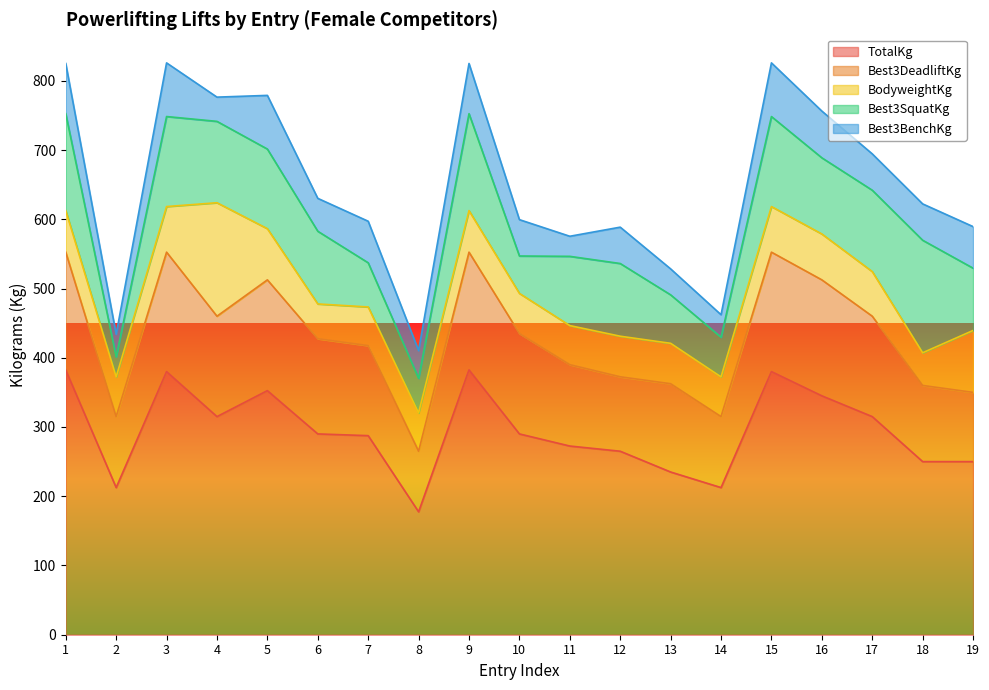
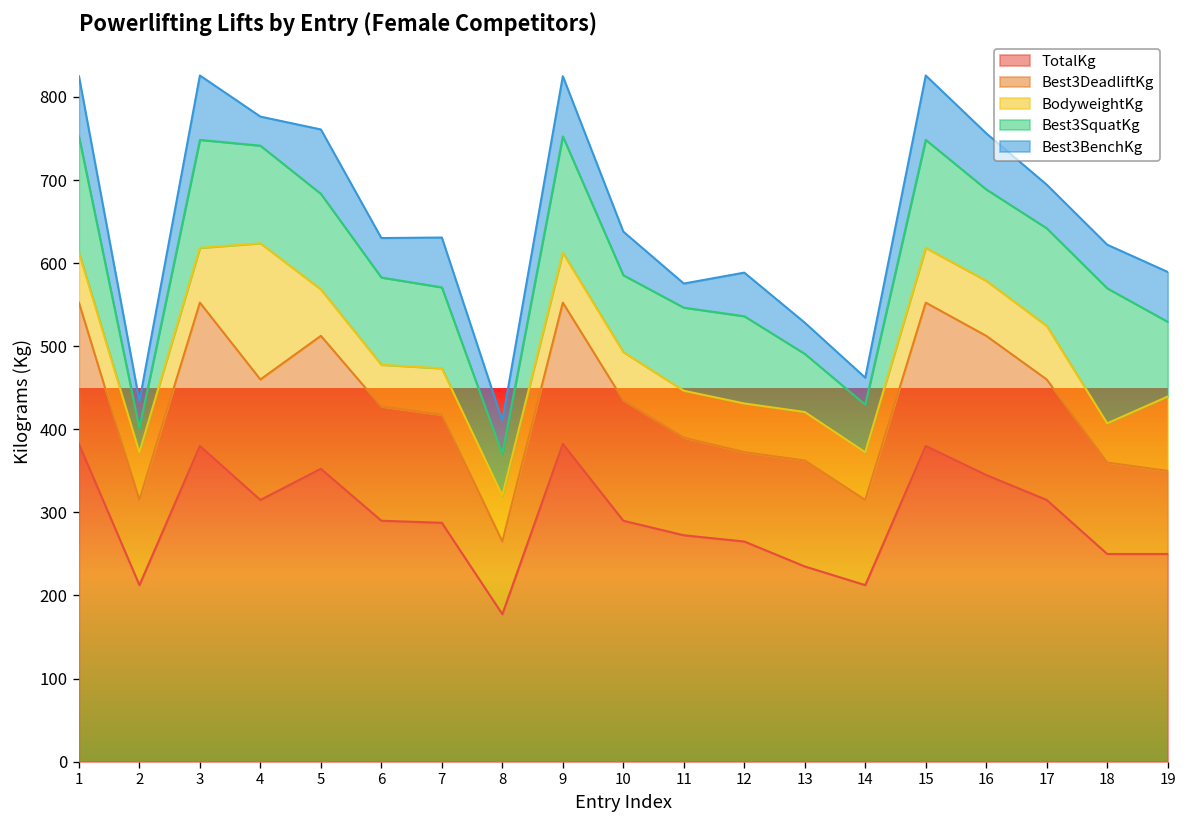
  {
    "BodyweightKg": {
      "1": 60,
      "2": 60,
      "3": 70,
      "4": 160,
-     "5": 70,
+     "5": 60,
      "6": 50,
      "7": 60,
      "8": 60,
      "9": 60,
      "10": 60,
      "11": 60,
      "12": 60,
      "13": 60,
      "14": 60,
      "15": 70,
      "16": 70,
      "17": 60,
      "18": 50,
      "19": 90
    },
    "Best3SquatKg": {
      "1": 140,
      "2": 30,
      "3": 130,
      "4": 120,
      "5": 120,
      "6": 110,
-     "7": 60,
+     "7": 100,
      "8": 50,
      "9": 140,
-     "10": 50,
+     "10": 90,
      "11": 100,
      "12": 110,
      "13": 70,
      "14": 60,
      "15": 130,
      "16": 110,
      "17": 120,
      "18": 160,
      "19": 90
    },
    "Best3BenchKg": {
      "1": 70,
      "2": 30,
      "3": 80,
      "4": 40,
      "5": 80,
      "6": 50,
      "7": 60,
      "8": 40,
      "9": 70,
      "10": 50,
      "11": 30,
      "12": 50,
      "13": 40,
      "14": 30,
      "15": 80,
      "16": 70,
      "17": 50,
      "18": 50,
      "19": 60
    }
  }
